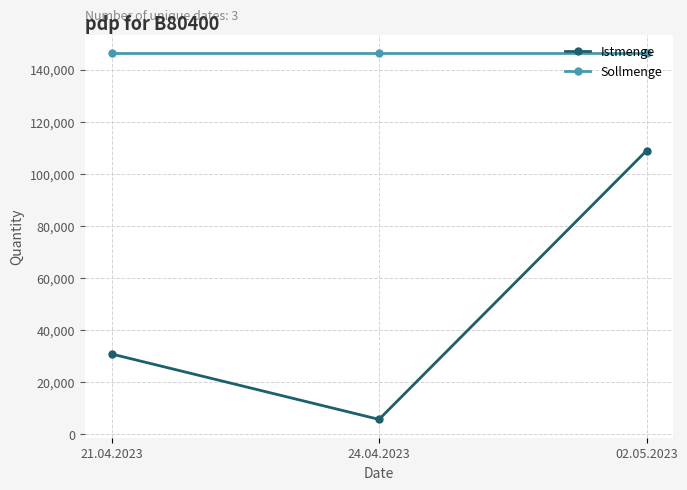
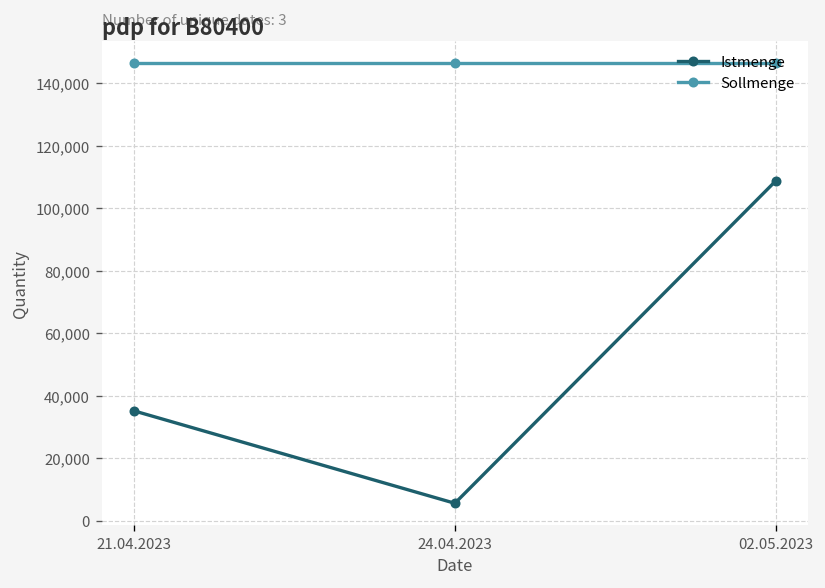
  {
    "Istmenge": {
-     "21.04.2023": "31,000",
+     "21.04.2023": "35,000",
      "24.04.2023": "6,000",
      "02.05.2023": "109,000"
    },
    "Sollmenge": {
      "21.04.2023": "146,000",
      "24.04.2023": "146,000",
      "02.05.2023": "146,000"
    }
  }
